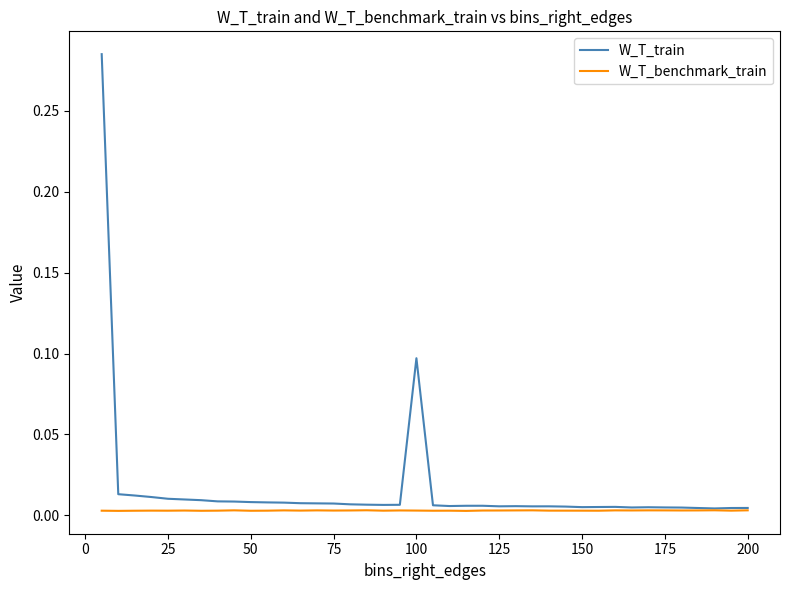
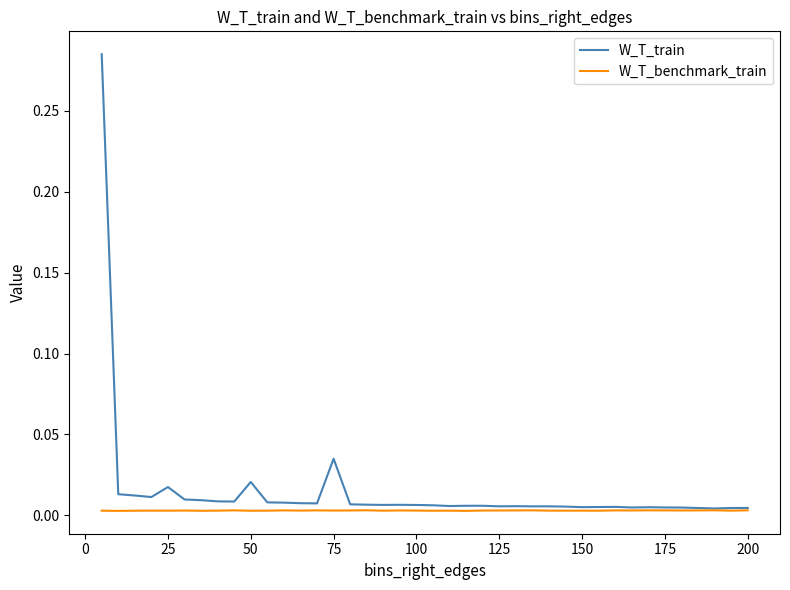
  {
    "W_T_train": {
-     "25": 0.010,
-     "50": 0.008,
-     "75": 0.007,
-     "100": 0.097,
+     "25": 0.017,
+     "50": 0.021,
+     "75": 0.035,
+     "100": 0.006,
      "125": 0.006,
      "150": 0.005,
      "175": 0.005
    },
    "W_T_benchmark_train": {
      "25": 0.003,
      "50": 0.003,
      "75": 0.003,
      "100": 0.003,
      "125": 0.003,
      "150": 0.003,
      "175": 0.003
    }
  }
